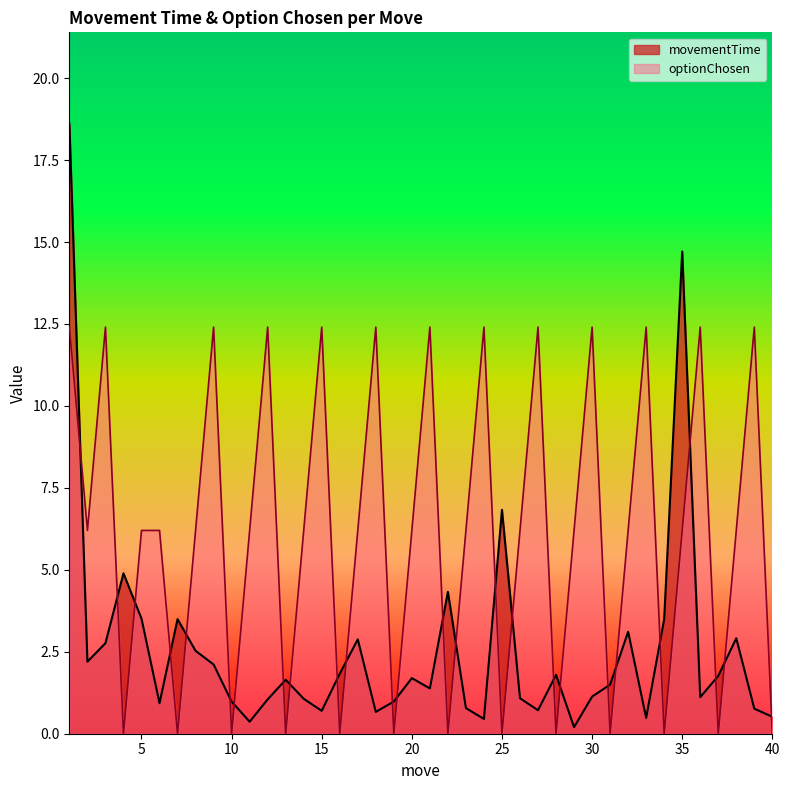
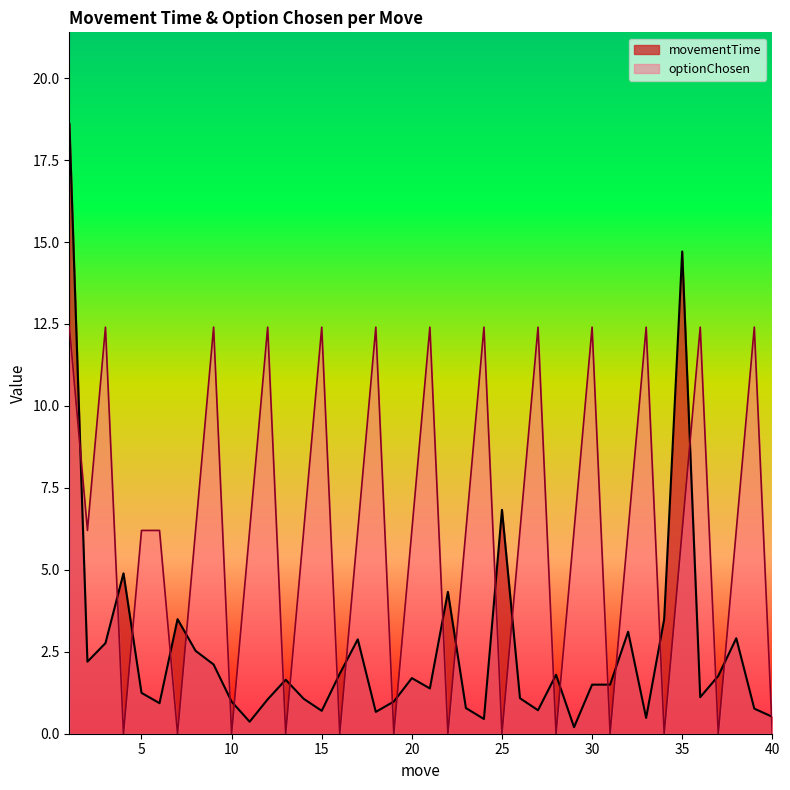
  {
    "movementTime": {
-     "5": 3.5,
+     "5": 1.2,
      "10": 1.0,
      "15": 0.7,
      "20": 1.7,
      "25": 6.8,
-     "30": 1.1,
+     "30": 1.5,
      "35": 14.7,
      "40": 0.5
    },
    "optionChosen": {
      "5": 6.2,
      "10": 0.0,
      "15": 12.4,
      "20": 6.2,
      "25": 0.0,
      "30": 12.4,
      "35": 6.2,
      "40": 0.0
    }
  }
